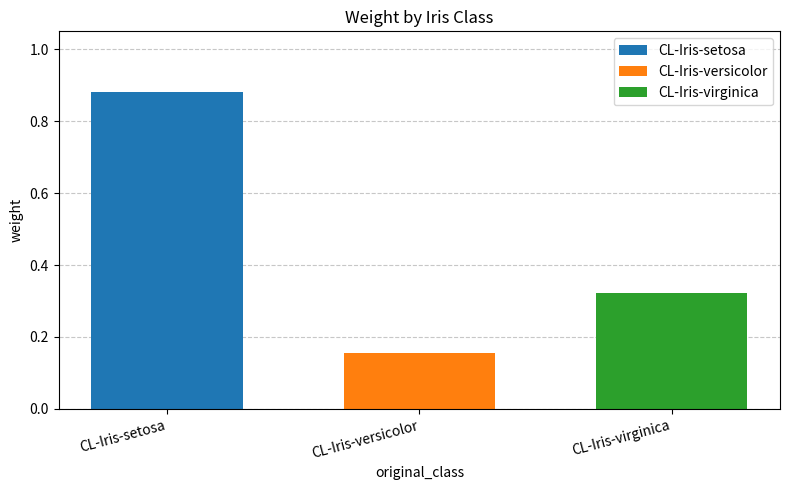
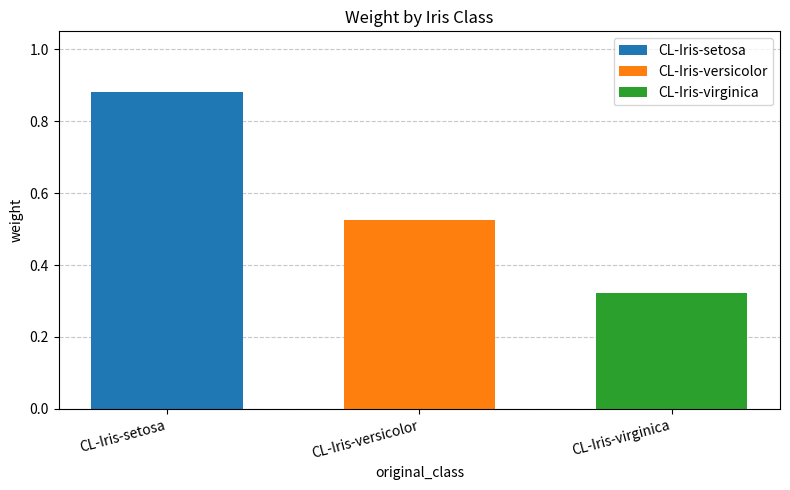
  {
    "CL-Iris-setosa": 0.88,
-   "CL-Iris-versicolor": 0.16,
+   "CL-Iris-versicolor": 0.52,
    "CL-Iris-virginica": 0.32
  }
